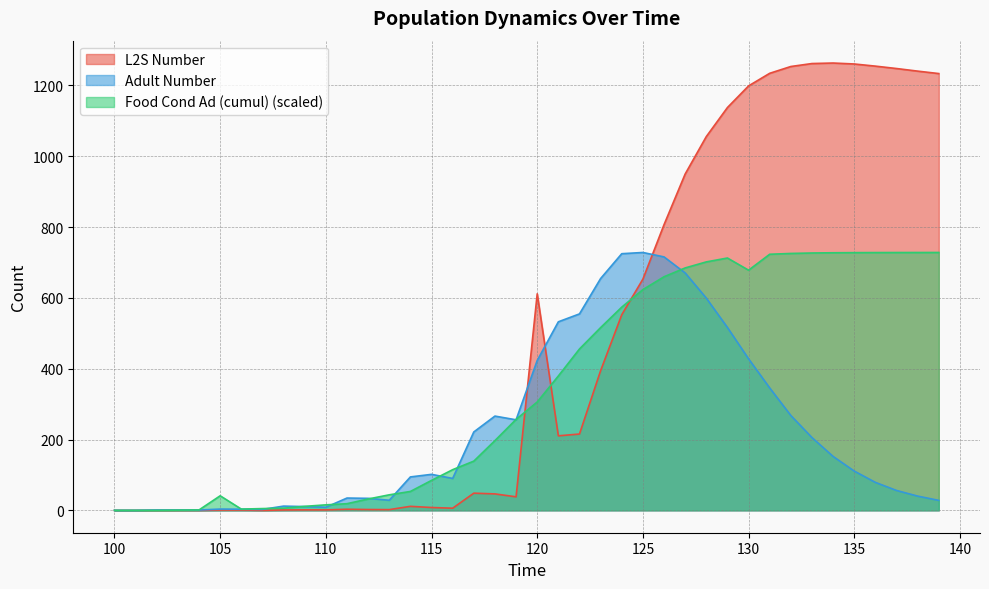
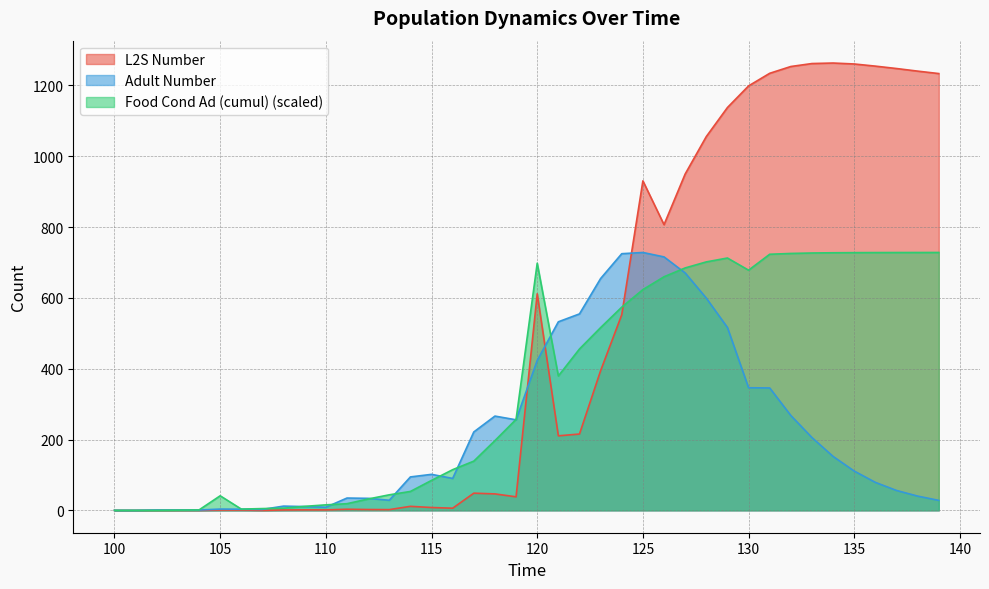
  {
    "L2S Number": {
      "110": 0,
      "115": 10,
      "120": 610,
-     "125": 650,
+     "125": 930,
      "130": 1200,
      "135": 1260
    },
    "Adult Number": {
      "115": 100,
      "120": 420,
      "125": 730,
-     "130": 430,
+     "130": 350,
      "135": 110
    },
    "Food Cond Ad (cumul) (scaled)": {
      "105": 40,
      "115": 80,
-     "120": 310,
+     "120": 700,
      "125": 620,
      "130": 680,
      "135": 730
    }
  }
